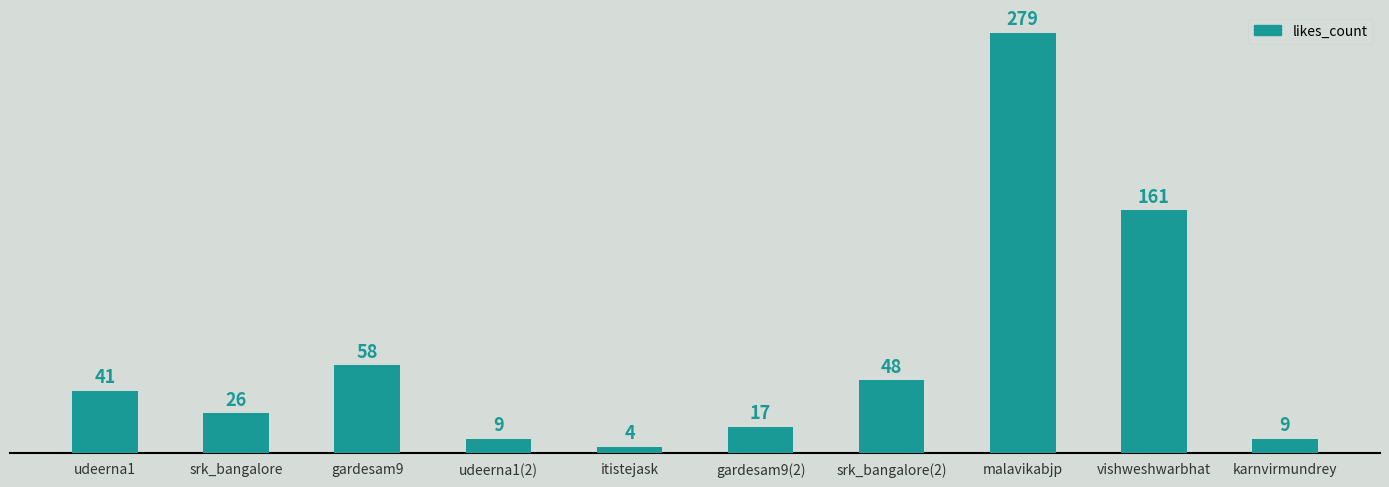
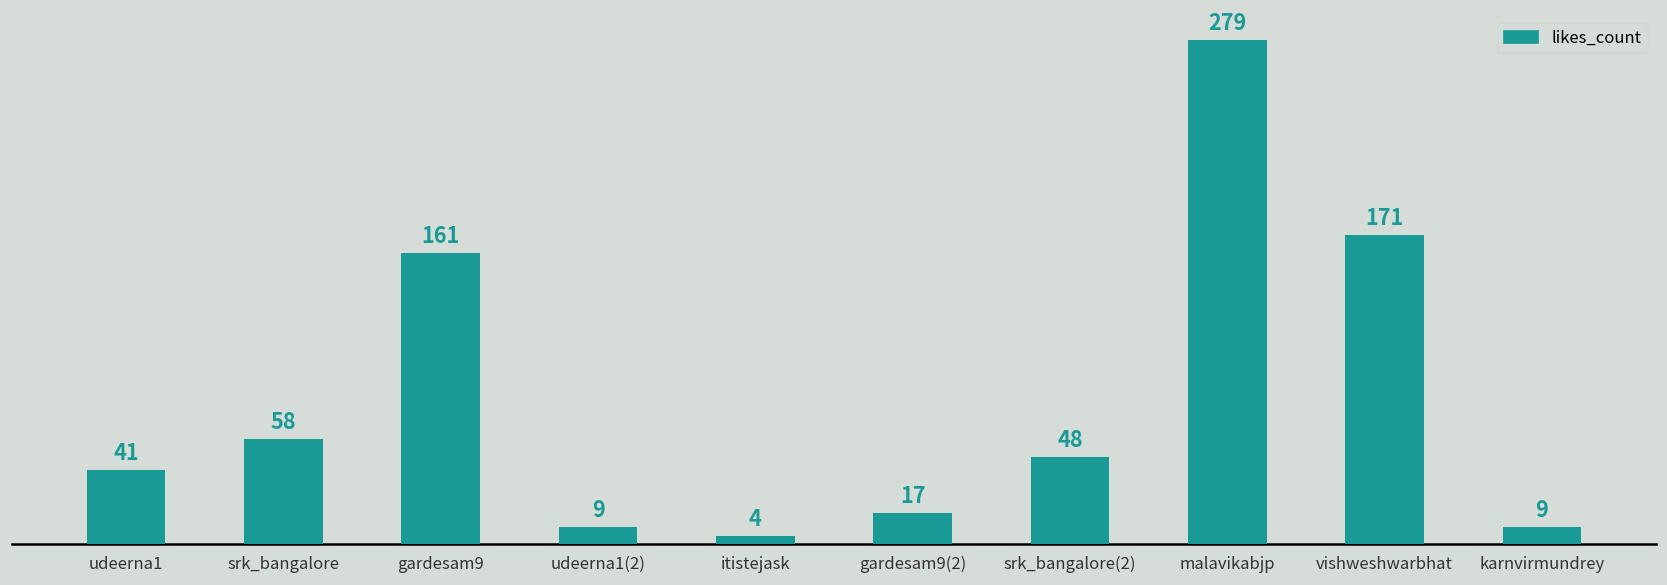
  {
    "udeerna1": 41,
-   "srk_bangalore": 26,
-   "gardesam9": 58,
+   "srk_bangalore": 58,
+   "gardesam9": 161,
    "udeerna1(2)": 9,
    "itistejask": 4,
    "gardesam9(2)": 17,
    "srk_bangalore(2)": 48,
    "malavikabjp": 279,
-   "vishweshwarbhat": 161,
+   "vishweshwarbhat": 171,
    "karnvirmundrey": 9
  }
